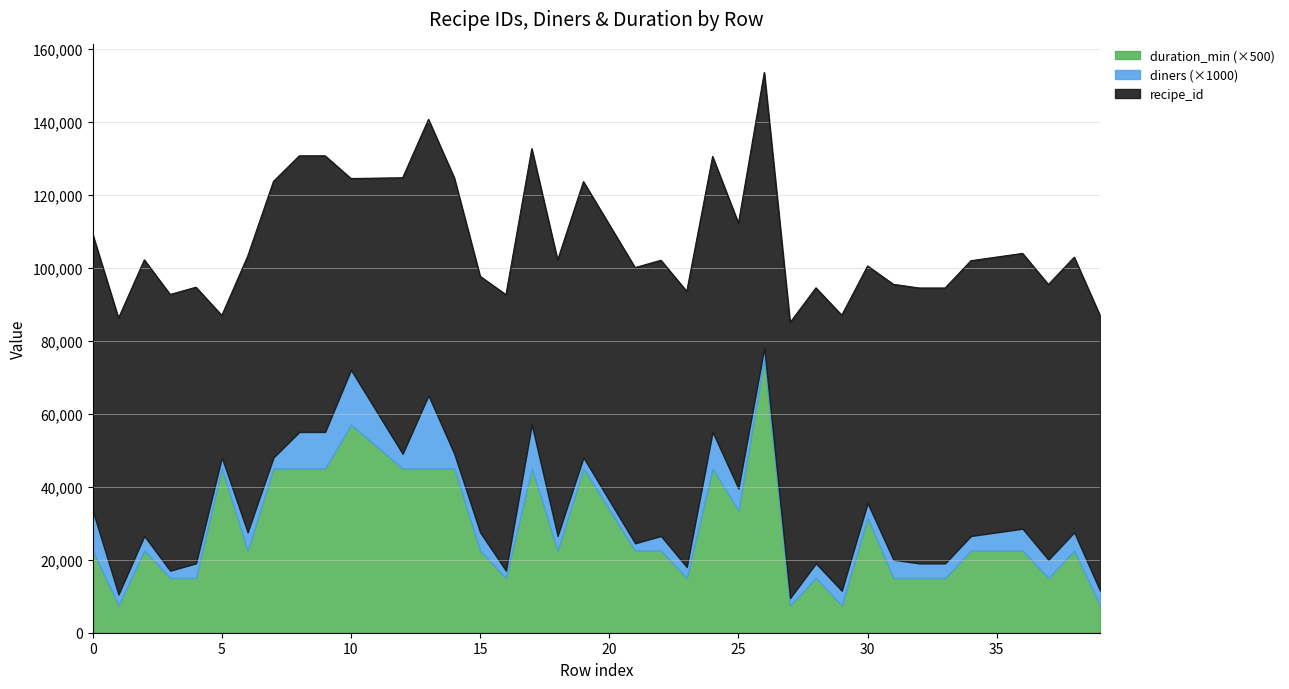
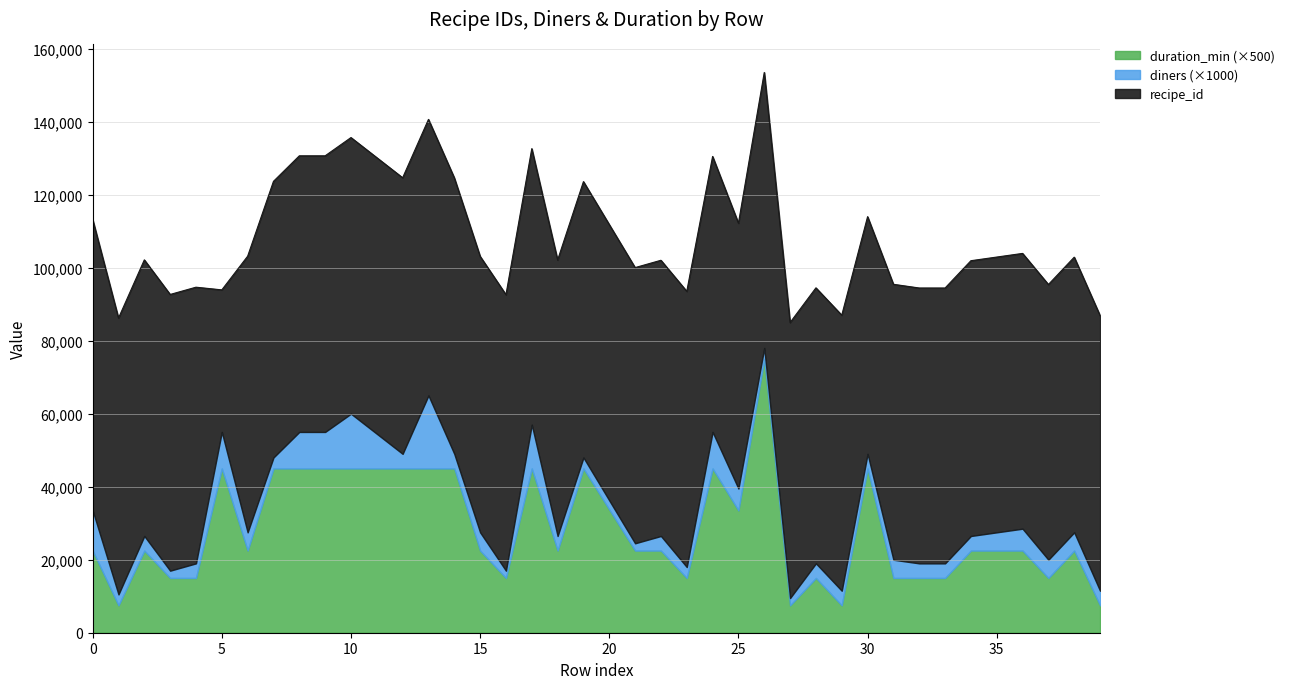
  {
    "duration_min (×500)": {
      "0": "23,000",
      "5": "45,000",
-     "10": "57,000",
+     "10": "45,000",
      "15": "23,000",
      "25": "34,000",
-     "30": "32,000"
+     "30": "45,000"
    },
    "diners (×1000)": {
      "0": "11,000",
-     "5": "3,000",
+     "5": "10,000",
      "10": "15,000",
      "15": "5,000",
      "25": "6,000",
      "30": "4,000"
    },
    "recipe_id": {
-     "0": "76,000",
+     "0": "80,000",
      "5": "39,000",
-     "10": "52,000",
-     "15": "70,000",
+     "10": "76,000",
+     "15": "76,000",
      "25": "73,000",
      "30": "65,000"
    }
  }
